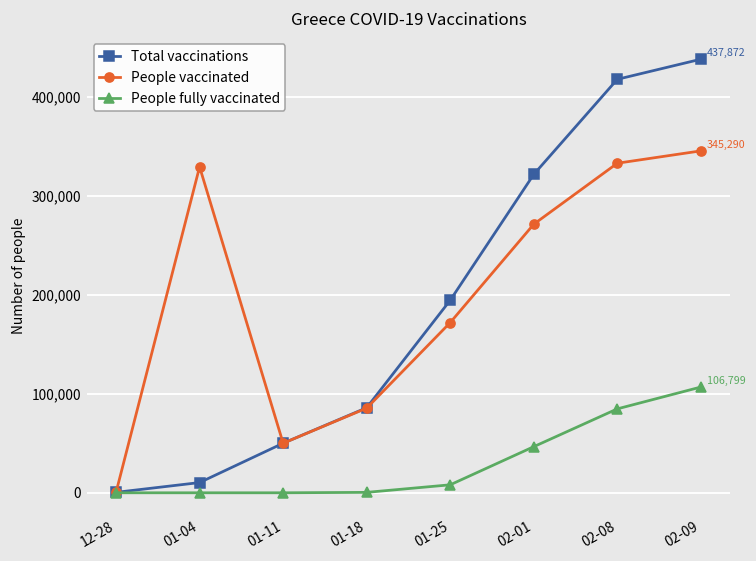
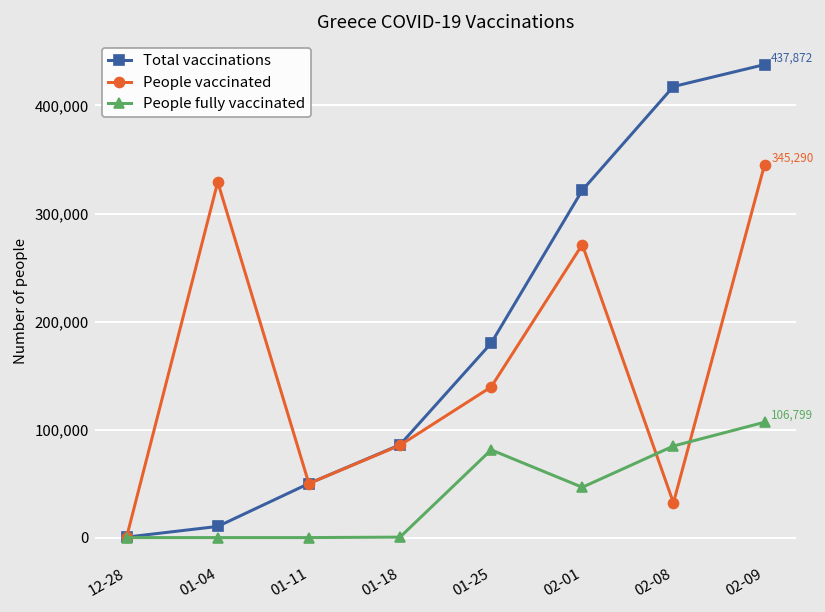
  {
    "Total vaccinations": {
      "01-04": "10,000",
-     "01-25": "190,000",
+     "01-25": "180,000",
      "02-01": "320,000",
      "02-08": "420,000"
    },
    "People vaccinated": {
      "01-04": "330,000",
-     "01-25": "170,000",
+     "01-25": "140,000",
      "02-01": "270,000",
-     "02-08": "330,000"
+     "02-08": "30,000"
    },
    "People fully vaccinated": {
      "01-04": "0",
      "01-11": "0",
      "01-18": "0",
-     "01-25": "10,000",
+     "01-25": "80,000",
      "02-01": "50,000",
      "02-08": "80,000"
    }
  }
